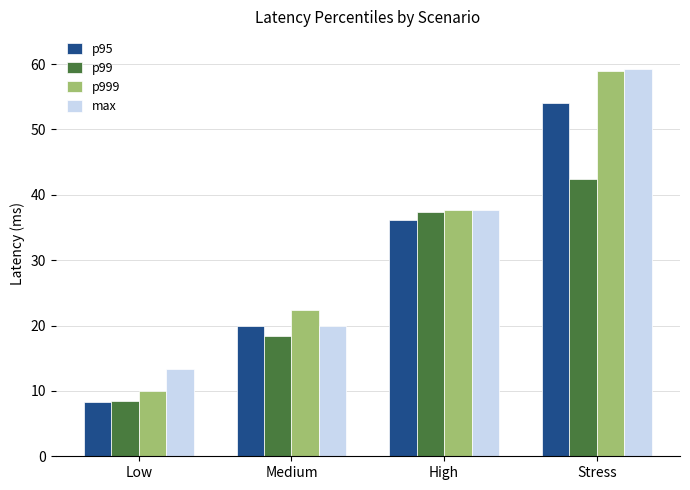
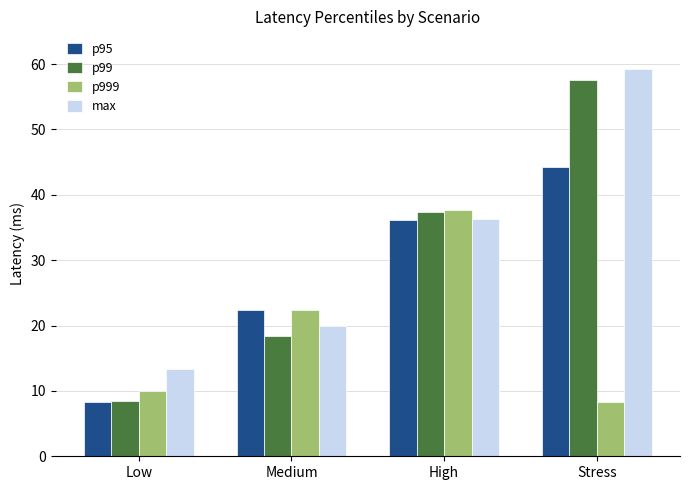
  {
    "p95": {
      "Low": 8,
-     "Medium": 20,
+     "Medium": 22,
      "High": 36,
-     "Stress": 54
+     "Stress": 44
    },
    "p99": {
      "Low": 8,
      "Medium": 18,
      "High": 37,
-     "Stress": 42
+     "Stress": 58
    },
    "p999": {
      "Low": 10,
      "Medium": 22,
      "High": 38,
-     "Stress": 59
+     "Stress": 8
    },
    "max": {
      "Low": 13,
      "Medium": 20,
-     "High": 38,
+     "High": 36,
      "Stress": 59
    }
  }
